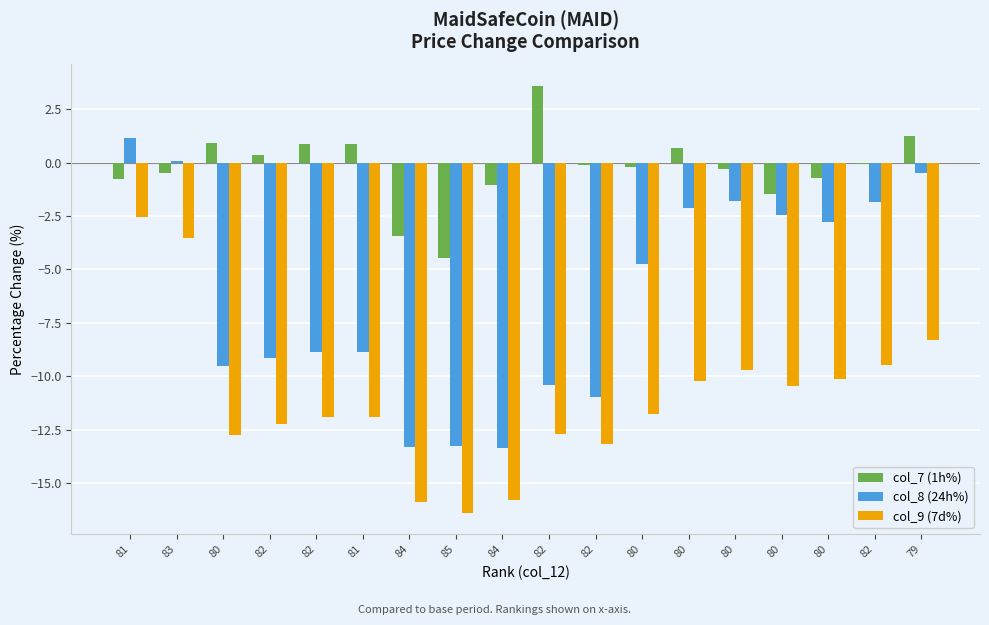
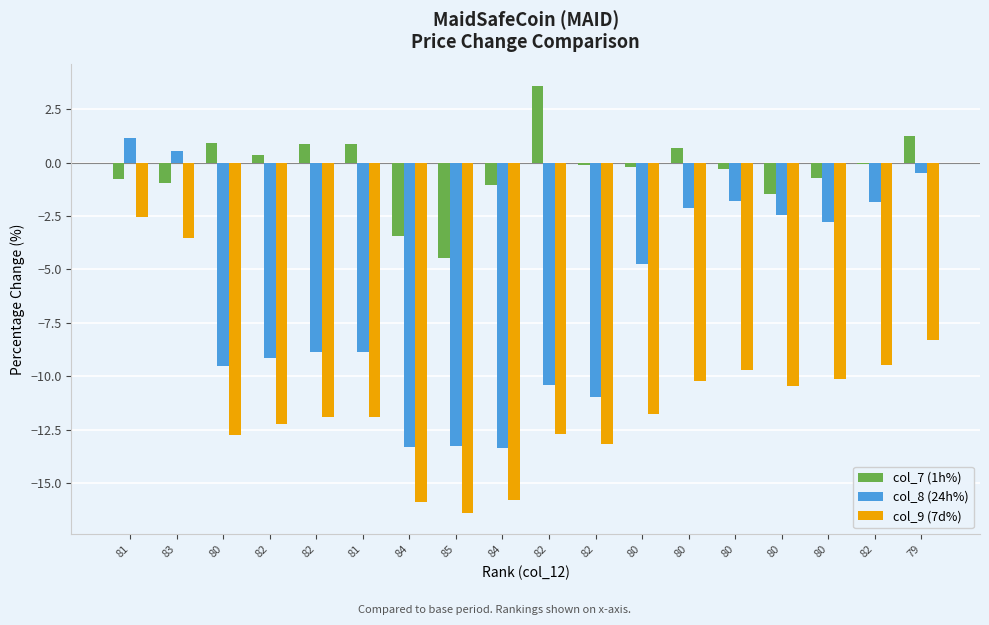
  {
    "col_7 (1h%)": {
-     "83": -0.5,
+     "83": -1.0,
      "85": -4.5,
      "79": 1.2
    },
    "col_8 (24h%)": {
-     "83": 0.1,
+     "83": 0.5,
      "85": -13.3,
      "79": -0.5
    },
    "col_9 (7d%)": {
      "83": -3.5,
      "85": -16.4,
      "79": -8.3
    }
  }
